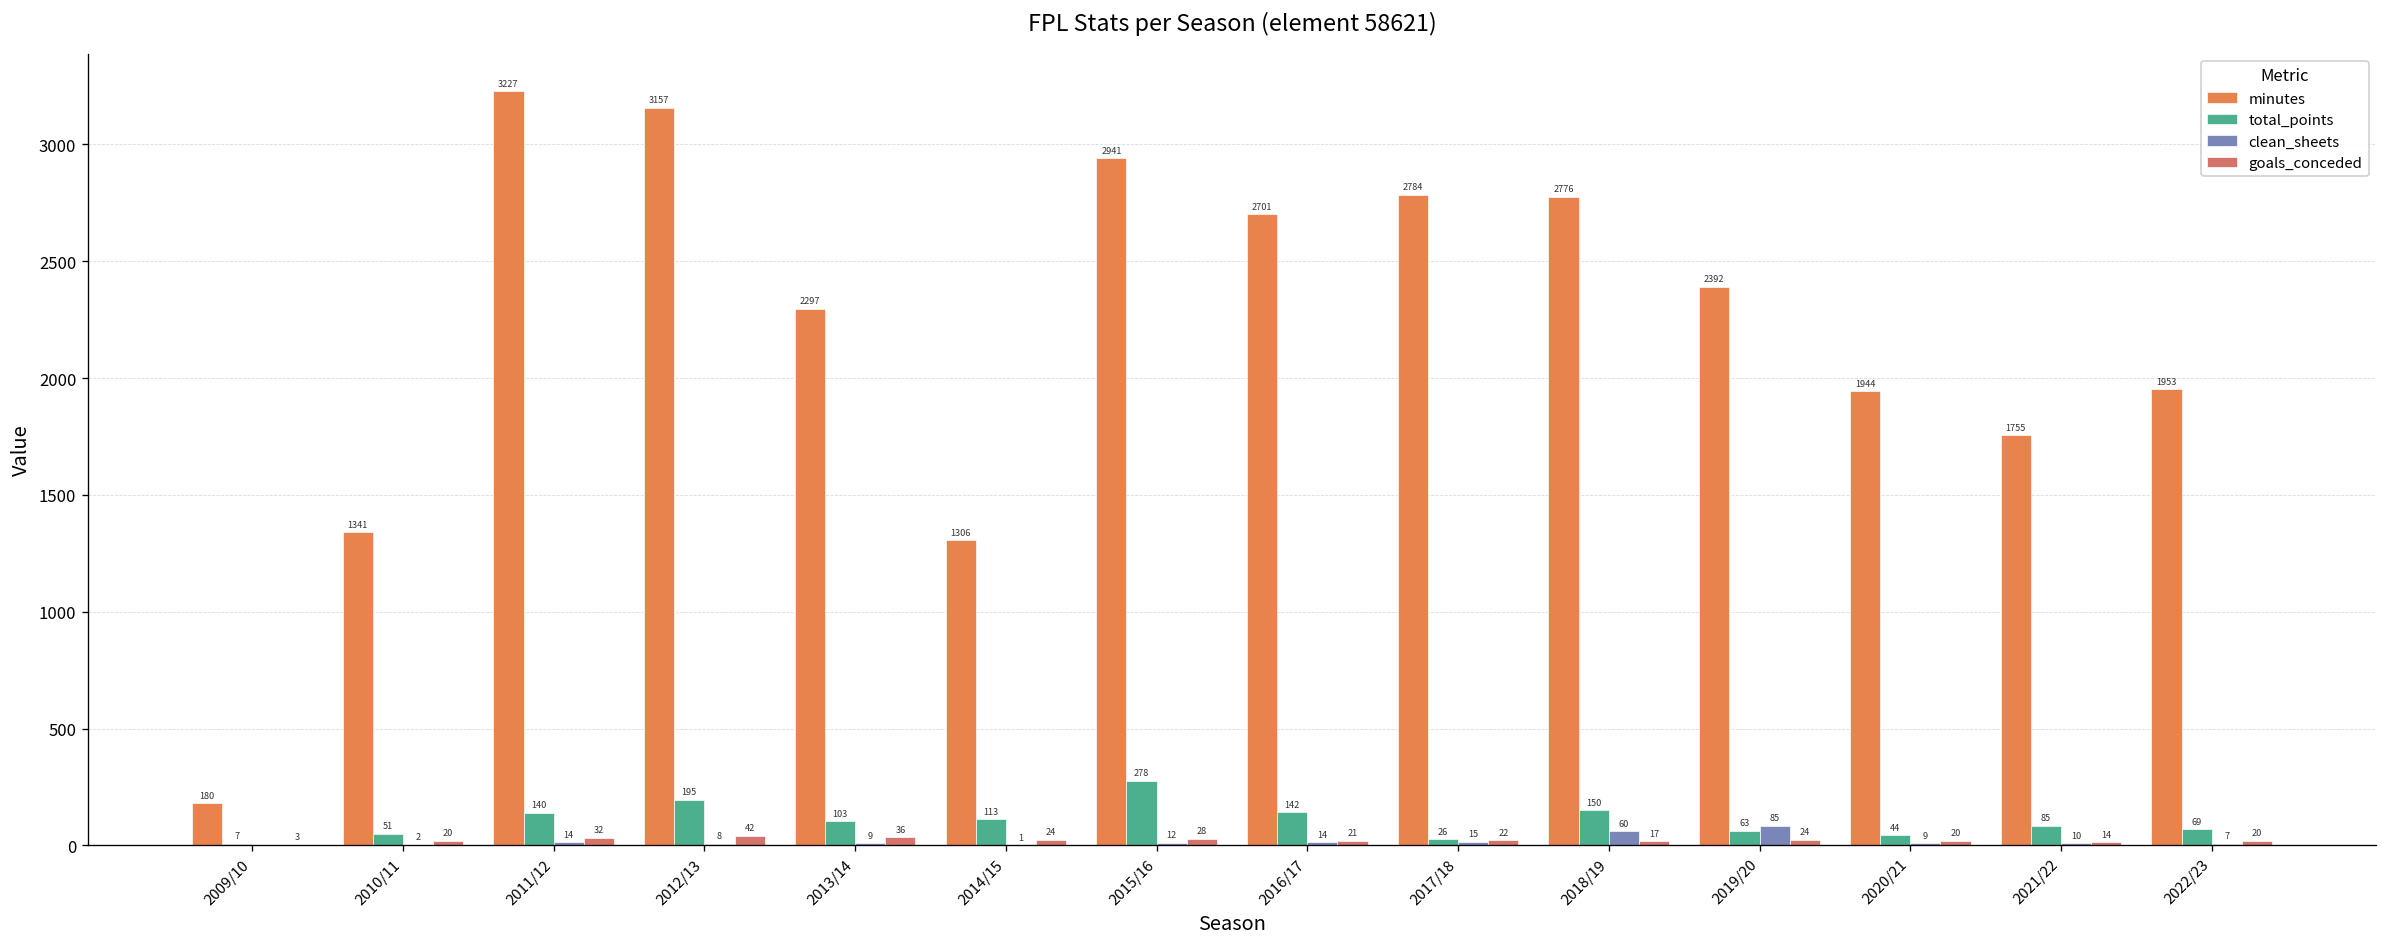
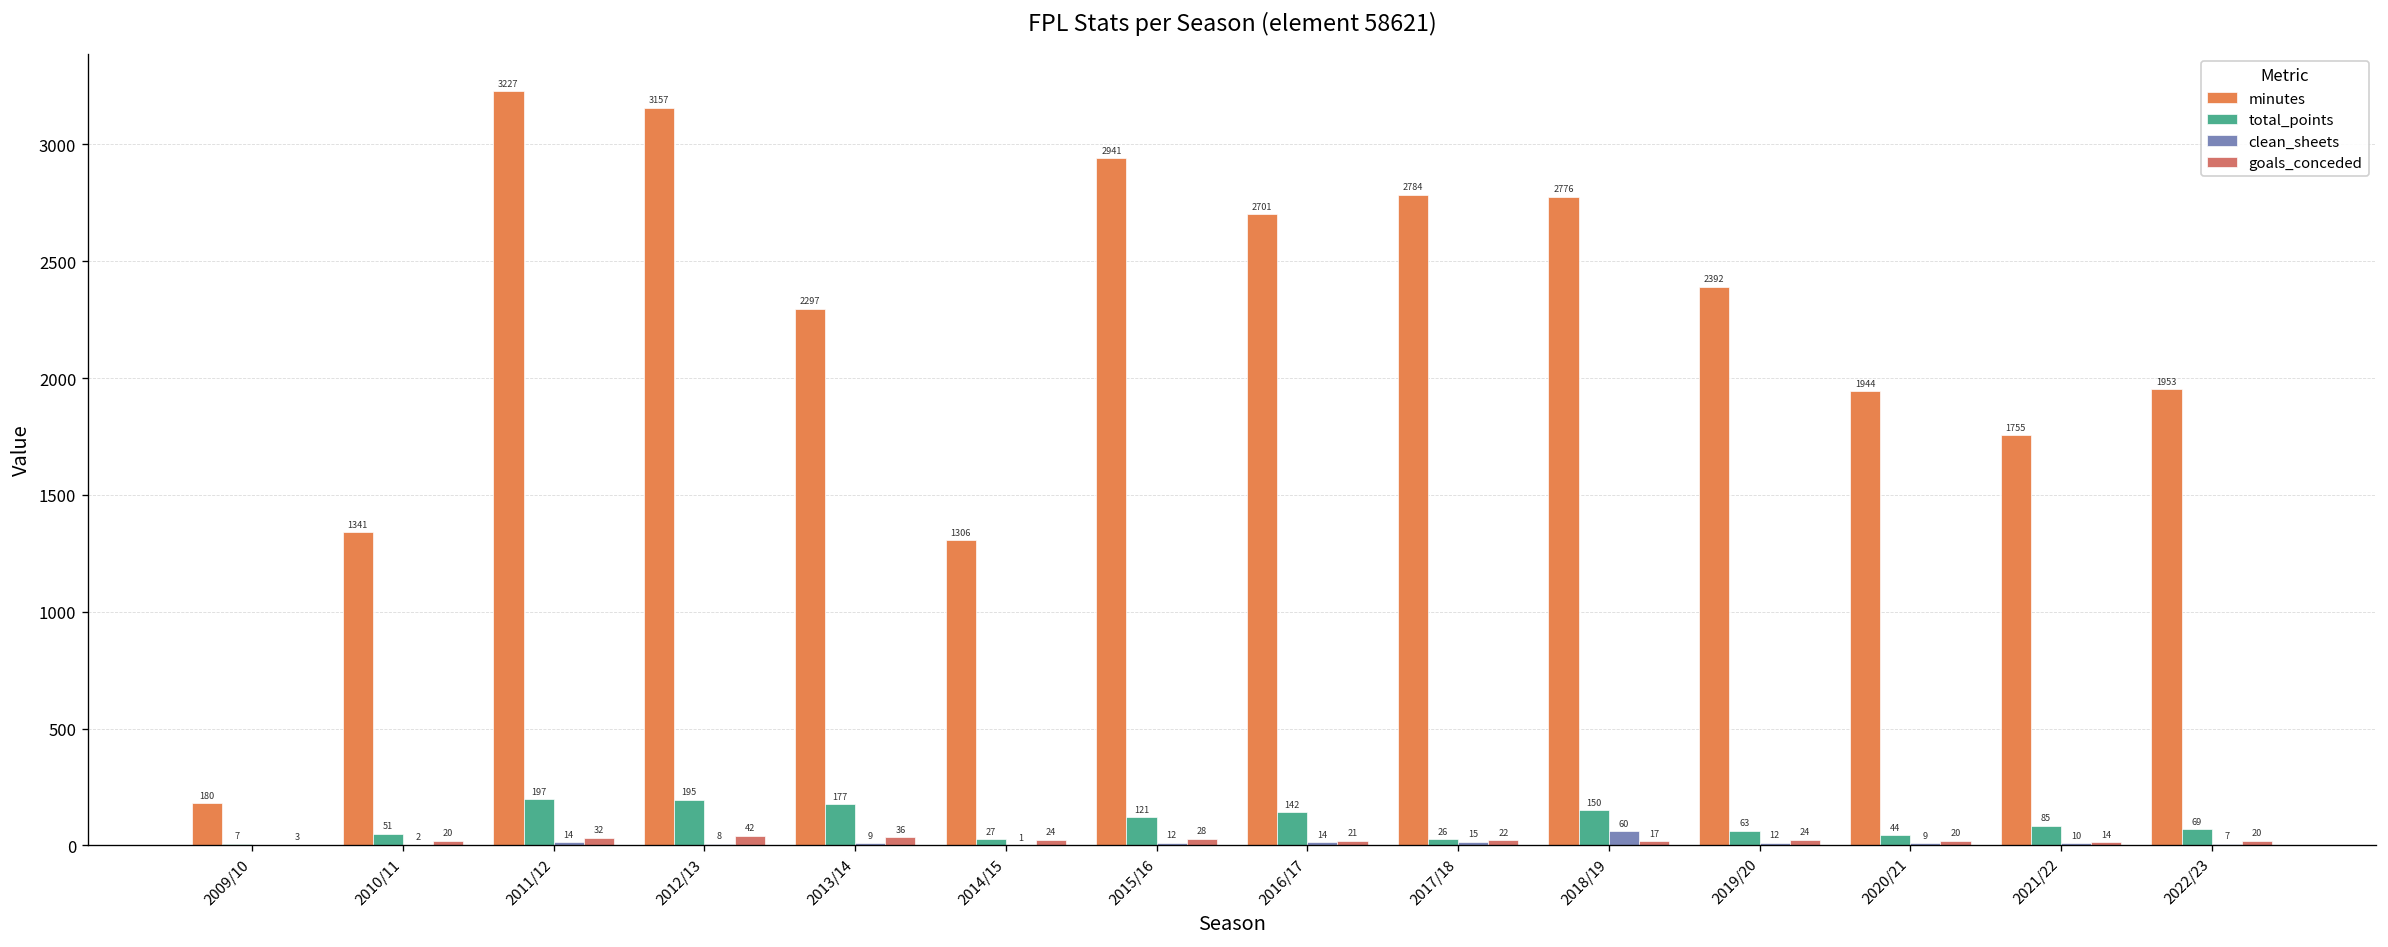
  {
    "total_points": {
      "2009/10": 7,
      "2010/11": 51,
-     "2011/12": 140,
+     "2011/12": 197,
      "2012/13": 195,
-     "2013/14": 103,
-     "2014/15": 113,
-     "2015/16": 278,
+     "2013/14": 177,
+     "2014/15": 27,
+     "2015/16": 121,
      "2016/17": 142,
      "2017/18": 26,
      "2018/19": 150,
      "2019/20": 63,
      "2020/21": 44,
      "2021/22": 85,
      "2022/23": 69
    },
    "clean_sheets": {
      "2010/11": 2,
      "2011/12": 14,
      "2012/13": 8,
      "2013/14": 9,
      "2014/15": 1,
      "2015/16": 12,
      "2016/17": 14,
      "2017/18": 15,
      "2018/19": 60,
-     "2019/20": 85,
+     "2019/20": 12,
      "2020/21": 9,
      "2021/22": 10,
      "2022/23": 7
    }
  }
